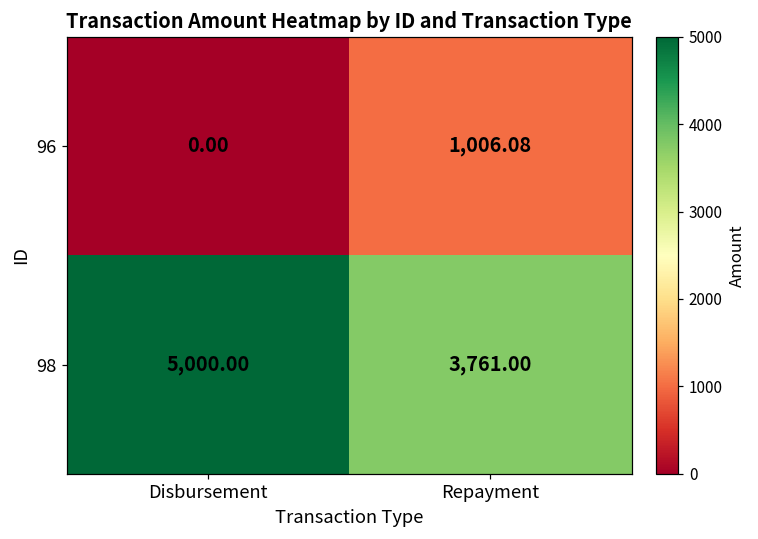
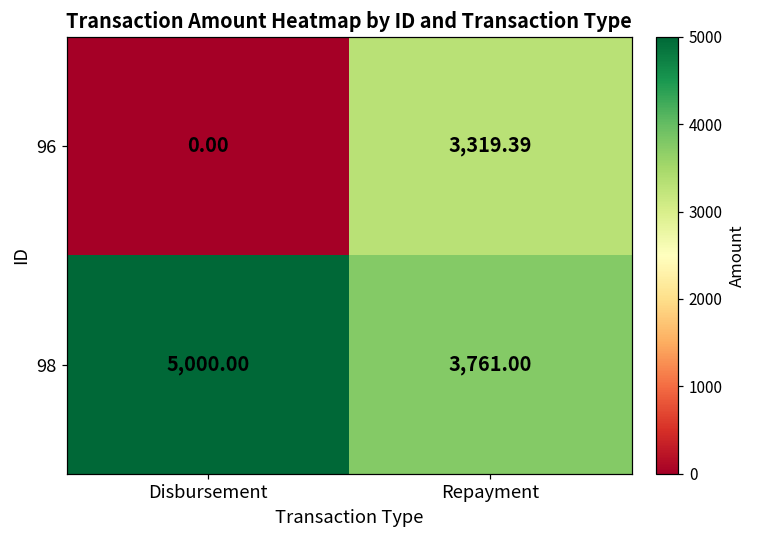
  {
    "96": {
      "Disbursement": "0.00",
-     "Repayment": "1,006.08"
+     "Repayment": "3,319.39"
    },
    "98": {
      "Disbursement": "5,000.00",
      "Repayment": "3,761.00"
    }
  }
